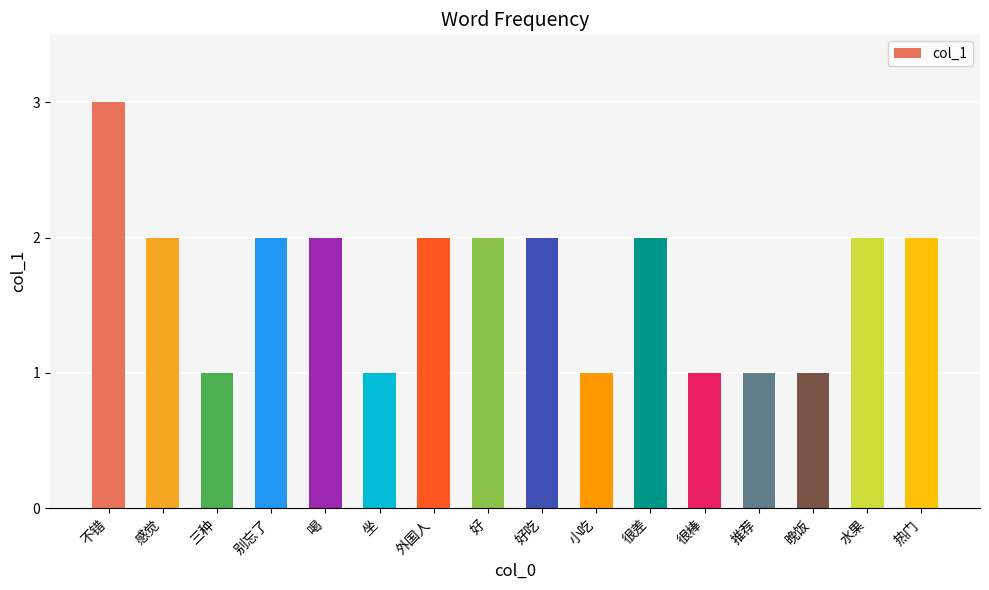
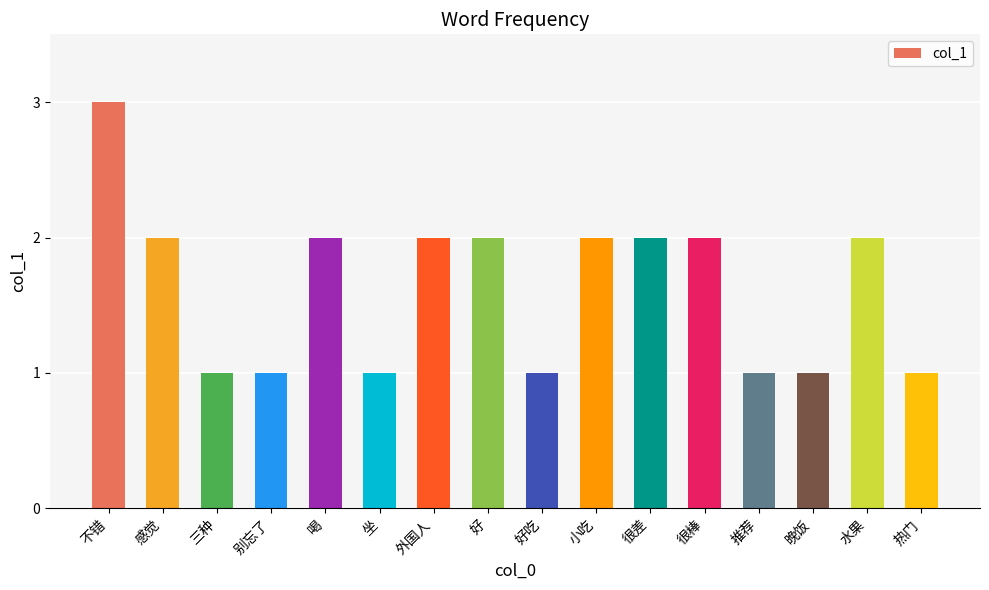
  {
    "不错": 3,
    "感觉": 2,
    "三种": 1,
-   "别忘了": 2,
+   "别忘了": 1,
    "喝": 2,
    "坐": 1,
    "外国人": 2,
    "好": 2,
-   "好吃": 2,
-   "小吃": 1,
+   "好吃": 1,
+   "小吃": 2,
    "很差": 2,
-   "很棒": 1,
+   "很棒": 2,
    "推荐": 1,
    "晚饭": 1,
    "水果": 2,
-   "热门": 2
+   "热门": 1
  }
